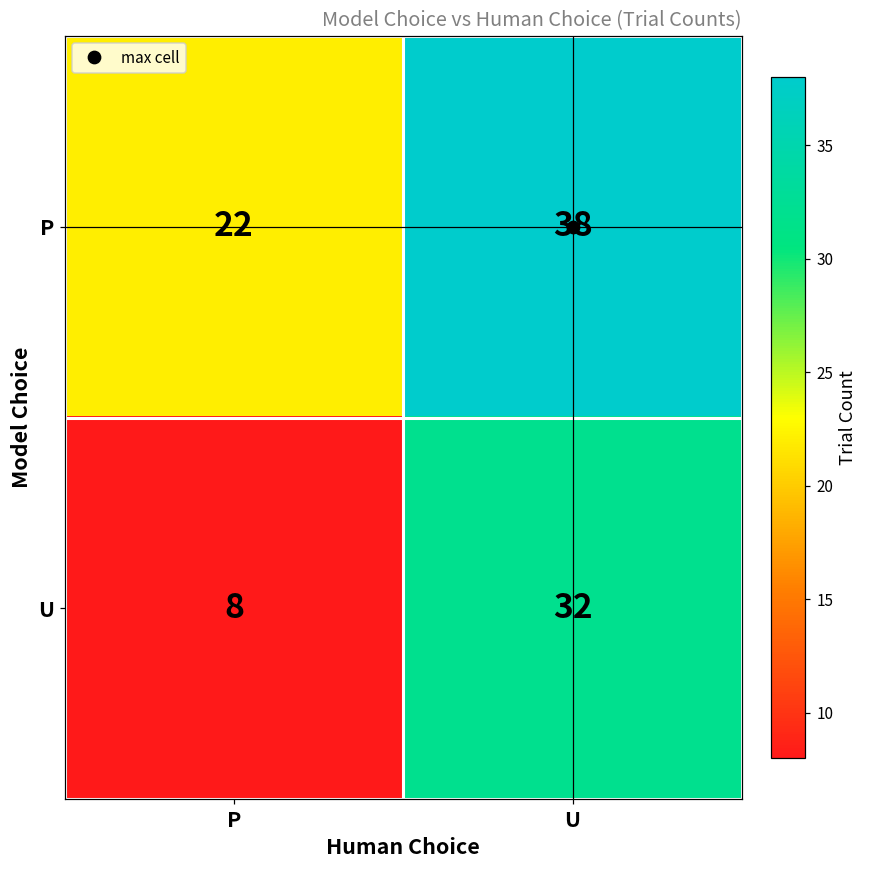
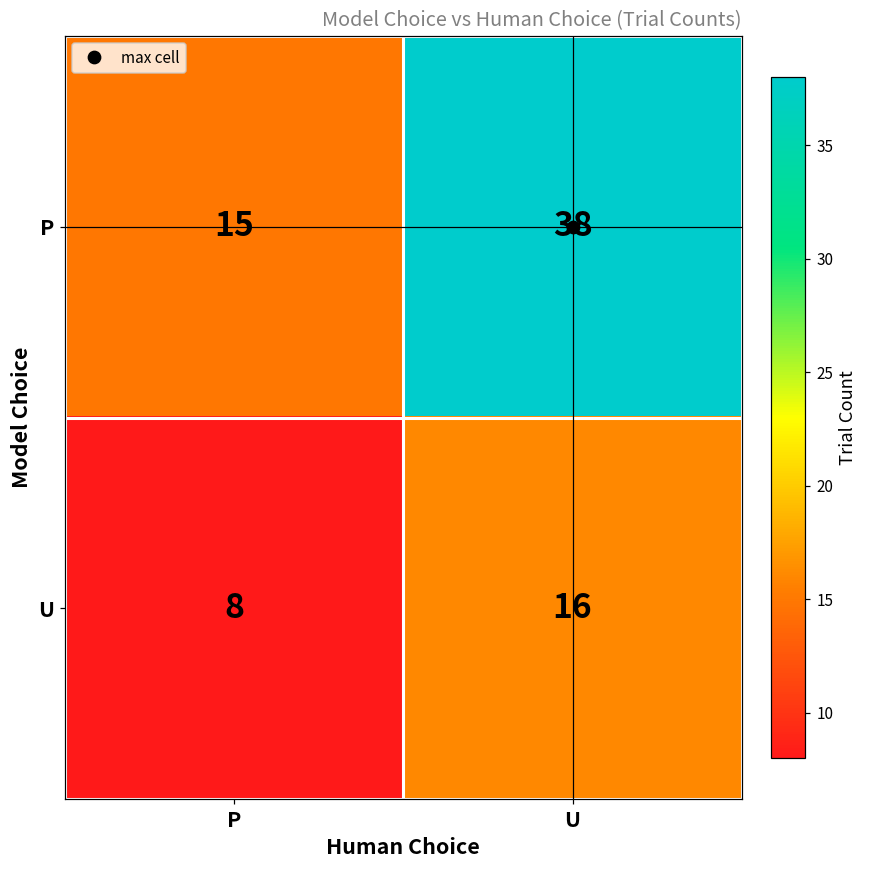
  {
    "P": {
-     "P": 22
+     "P": 15
    },
    "U": {
      "P": 8,
-     "U": 32
+     "U": 16
    }
  }
